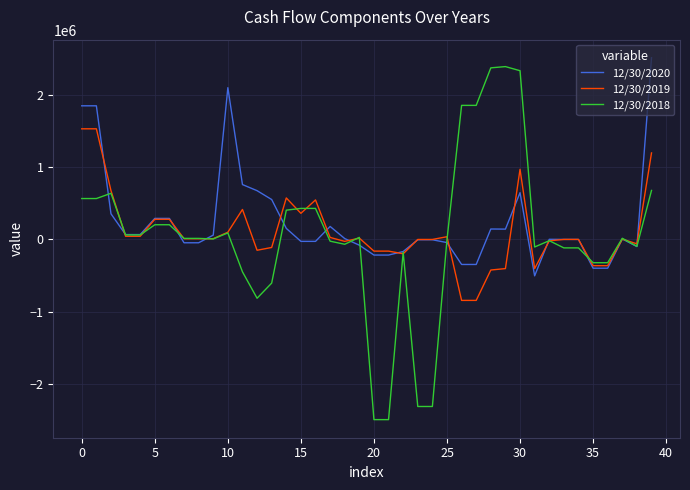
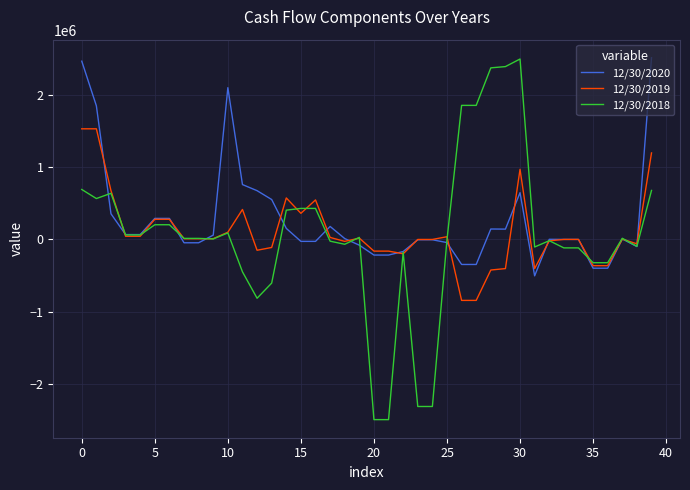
  {
    "12/30/2020": {
-     "0": 1800000,
+     "0": 2500000,
      "10": 2100000,
      "15": 0,
      "20": -200000,
      "25": 0,
      "30": 600000
    },
    "12/30/2019": {
      "0": 1500000,
      "15": 400000,
      "20": -200000,
      "25": 0,
      "30": 1000000
    },
    "12/30/2018": {
-     "0": 600000,
+     "0": 700000,
      "5": 200000,
      "15": 400000,
      "20": -2500000,
      "25": 0,
-     "30": 2300000,
+     "30": 2500000,
      "35": -300000
    }
  }
